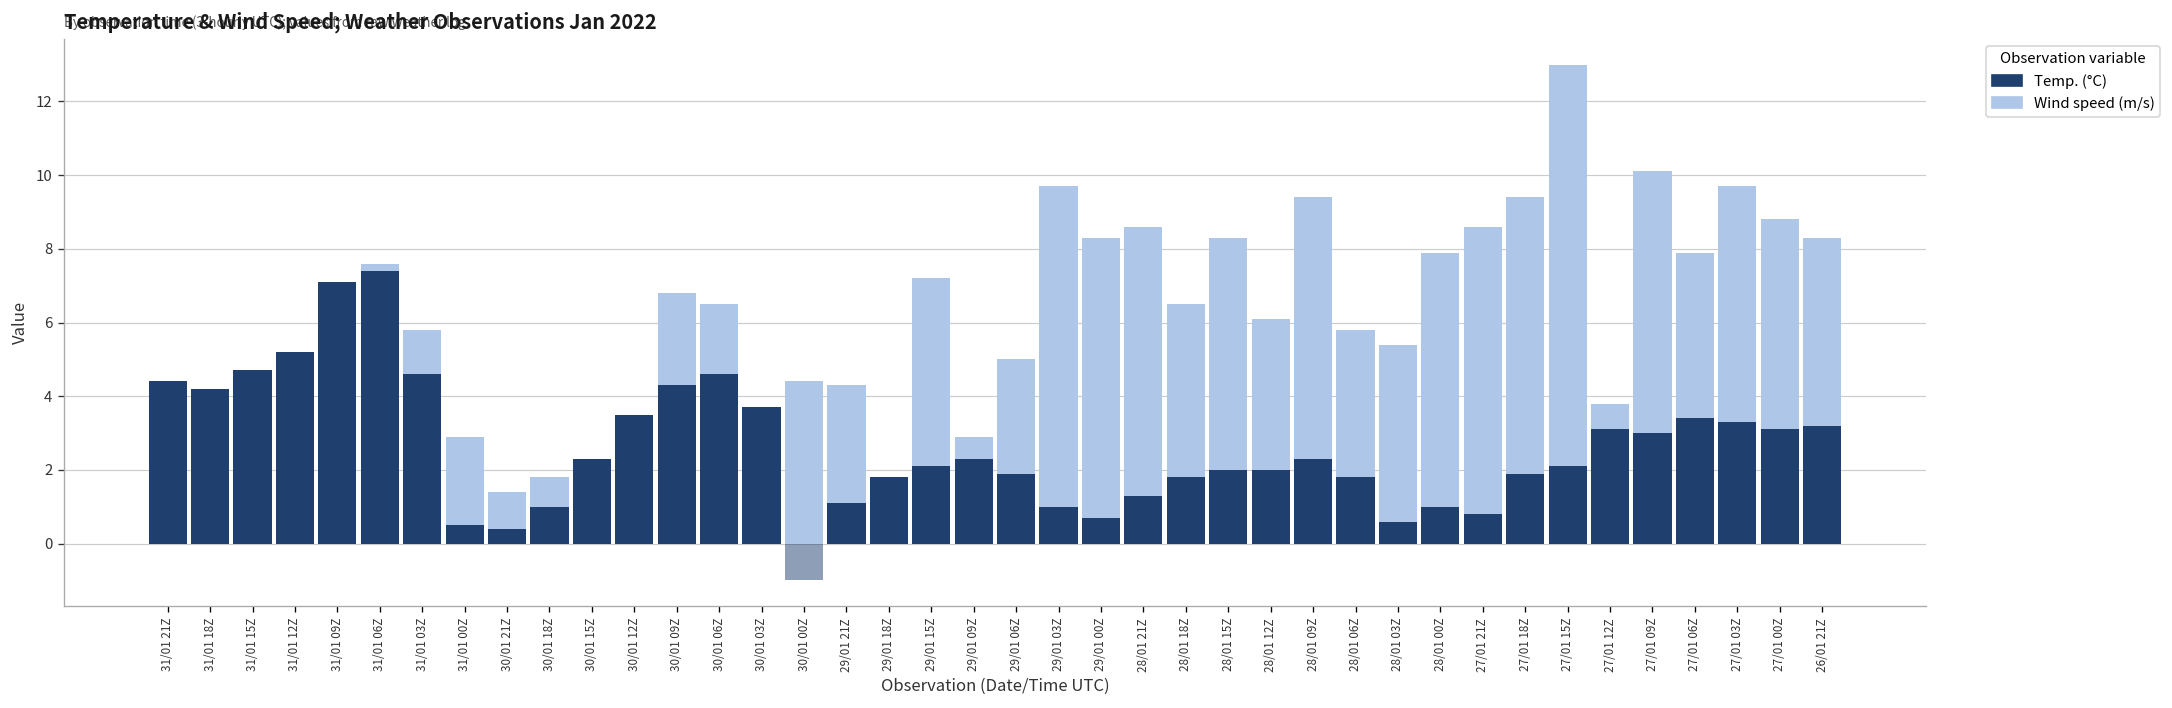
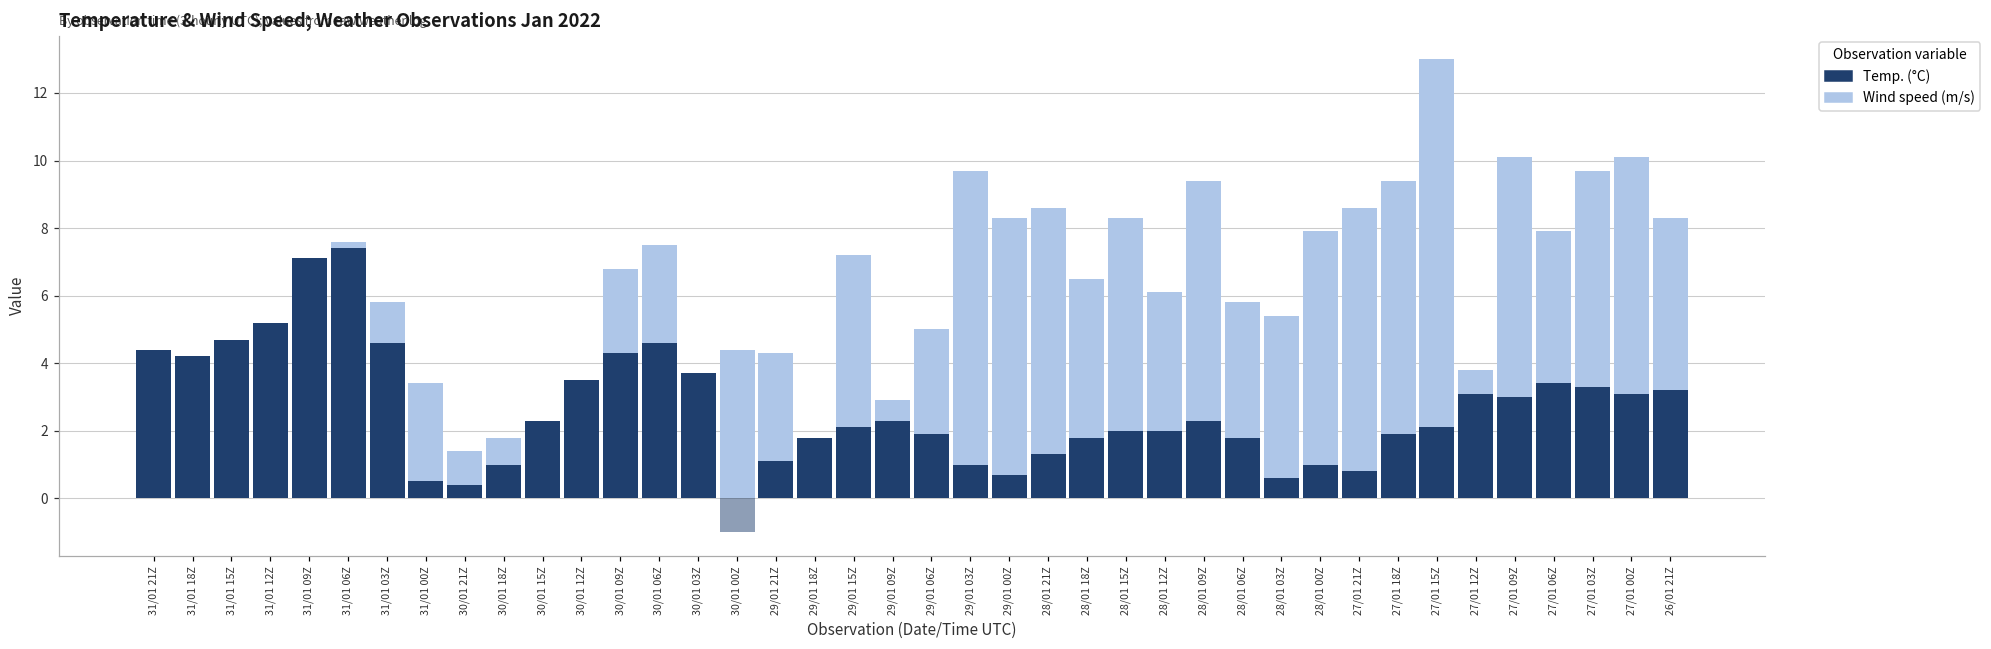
  {
    "Wind speed (m/s)": {
      "31/01 06Z": 7.6,
      "31/01 03Z": 5.8,
-     "31/01 00Z": 2.9,
+     "31/01 00Z": 3.4,
      "30/01 21Z": 1.4,
      "30/01 18Z": 1.8,
      "30/01 12Z": 0.0,
      "30/01 09Z": 6.8,
-     "30/01 06Z": 6.5,
+     "30/01 06Z": 7.5,
      "30/01 00Z": 4.4,
      "29/01 21Z": 4.3,
      "29/01 18Z": 1.8,
      "29/01 15Z": 7.2,
      "29/01 09Z": 2.9,
      "29/01 06Z": 5.0,
      "29/01 03Z": 9.7,
      "29/01 00Z": 8.3,
      "28/01 21Z": 8.6,
      "28/01 18Z": 6.5,
      "28/01 15Z": 8.3,
      "28/01 12Z": 6.1,
      "28/01 09Z": 9.4,
      "28/01 06Z": 5.8,
      "28/01 03Z": 5.4,
      "28/01 00Z": 7.9,
      "27/01 21Z": 8.6,
      "27/01 18Z": 9.4,
      "27/01 15Z": 13.0,
      "27/01 12Z": 3.8,
      "27/01 09Z": 10.1,
      "27/01 06Z": 7.9,
      "27/01 03Z": 9.7,
-     "27/01 00Z": 8.8,
+     "27/01 00Z": 10.1,
      "26/01 21Z": 8.3
    }
  }
